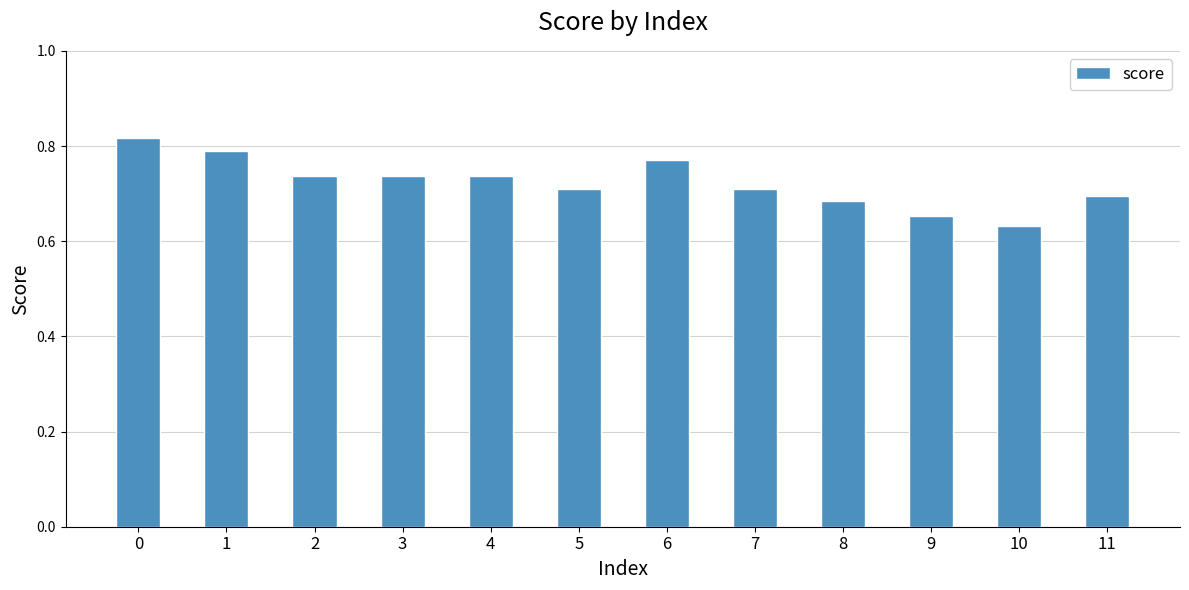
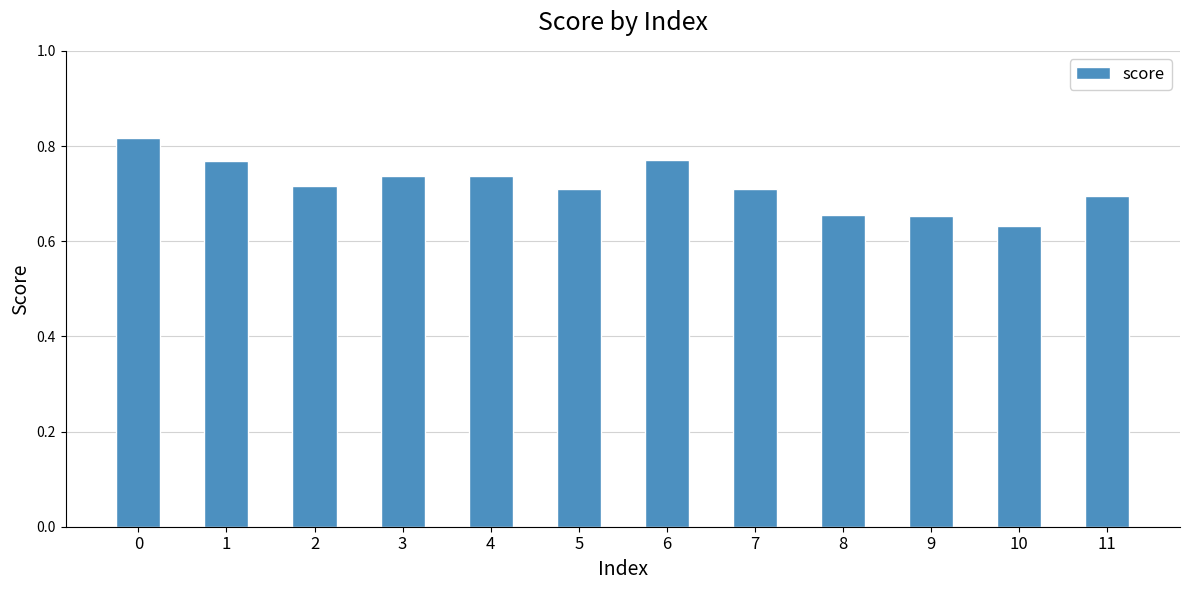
  {
    "0": 0.82,
-   "1": 0.79,
-   "2": 0.74,
+   "1": 0.77,
+   "2": 0.72,
    "3": 0.74,
    "4": 0.74,
    "5": 0.71,
    "6": 0.77,
    "7": 0.71,
-   "8": 0.68,
+   "8": 0.65,
    "9": 0.65,
    "10": 0.63,
    "11": 0.70
  }
